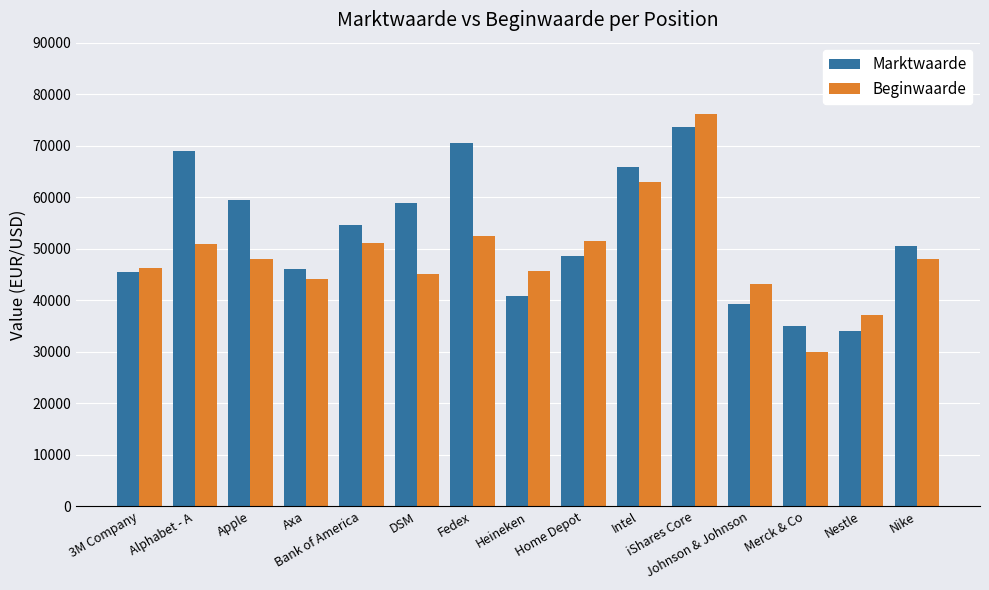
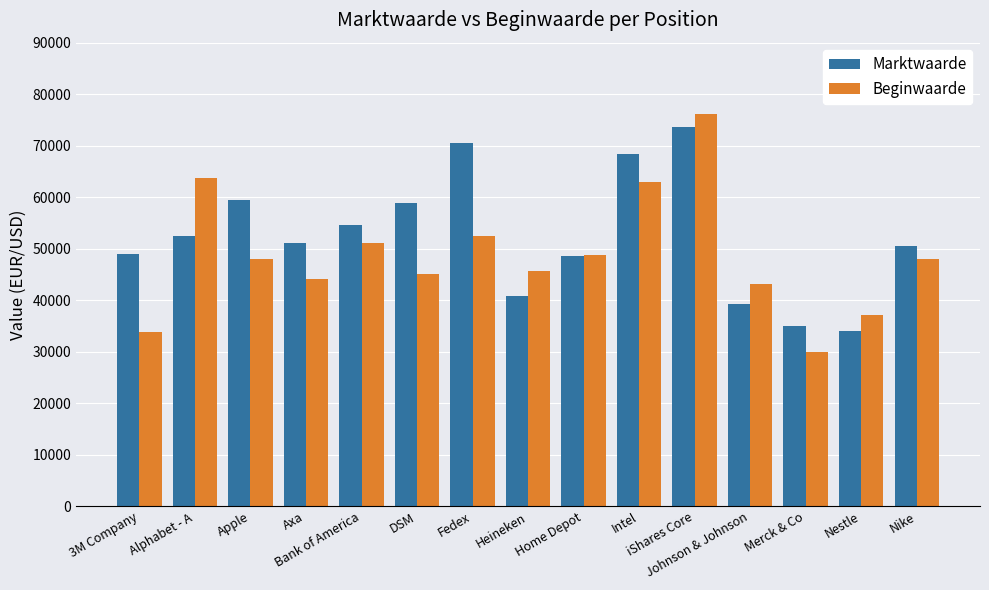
  {
    "Marktwaarde": {
-     "3M Company": 46000,
-     "Alphabet - A": 69000,
+     "3M Company": 49000,
+     "Alphabet - A": 52000,
      "Apple": 59000,
-     "Axa": 46000,
+     "Axa": 51000,
      "Bank of America": 55000,
      "DSM": 59000,
      "Fedex": 71000,
      "Heineken": 41000,
      "Home Depot": 49000,
-     "Intel": 66000,
+     "Intel": 68000,
      "iShares Core": 74000,
      "Johnson & Johnson": 39000,
      "Merck & Co": 35000,
      "Nestle": 34000,
      "Nike": 50000
    },
    "Beginwaarde": {
-     "3M Company": 46000,
-     "Alphabet - A": 51000,
+     "3M Company": 34000,
+     "Alphabet - A": 64000,
      "Apple": 48000,
      "Axa": 44000,
      "Bank of America": 51000,
      "DSM": 45000,
      "Fedex": 52000,
      "Heineken": 46000,
-     "Home Depot": 52000,
+     "Home Depot": 49000,
      "Intel": 63000,
      "iShares Core": 76000,
      "Johnson & Johnson": 43000,
      "Merck & Co": 30000,
      "Nestle": 37000,
      "Nike": 48000
    }
  }
